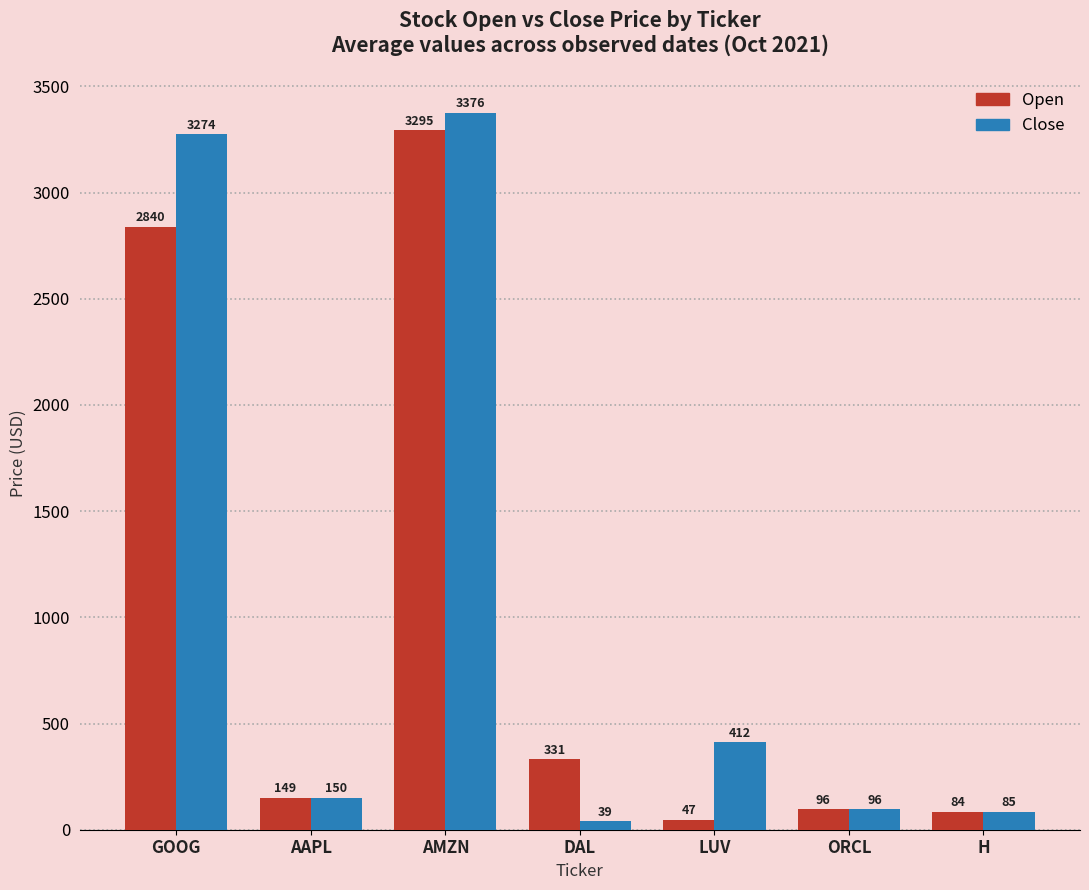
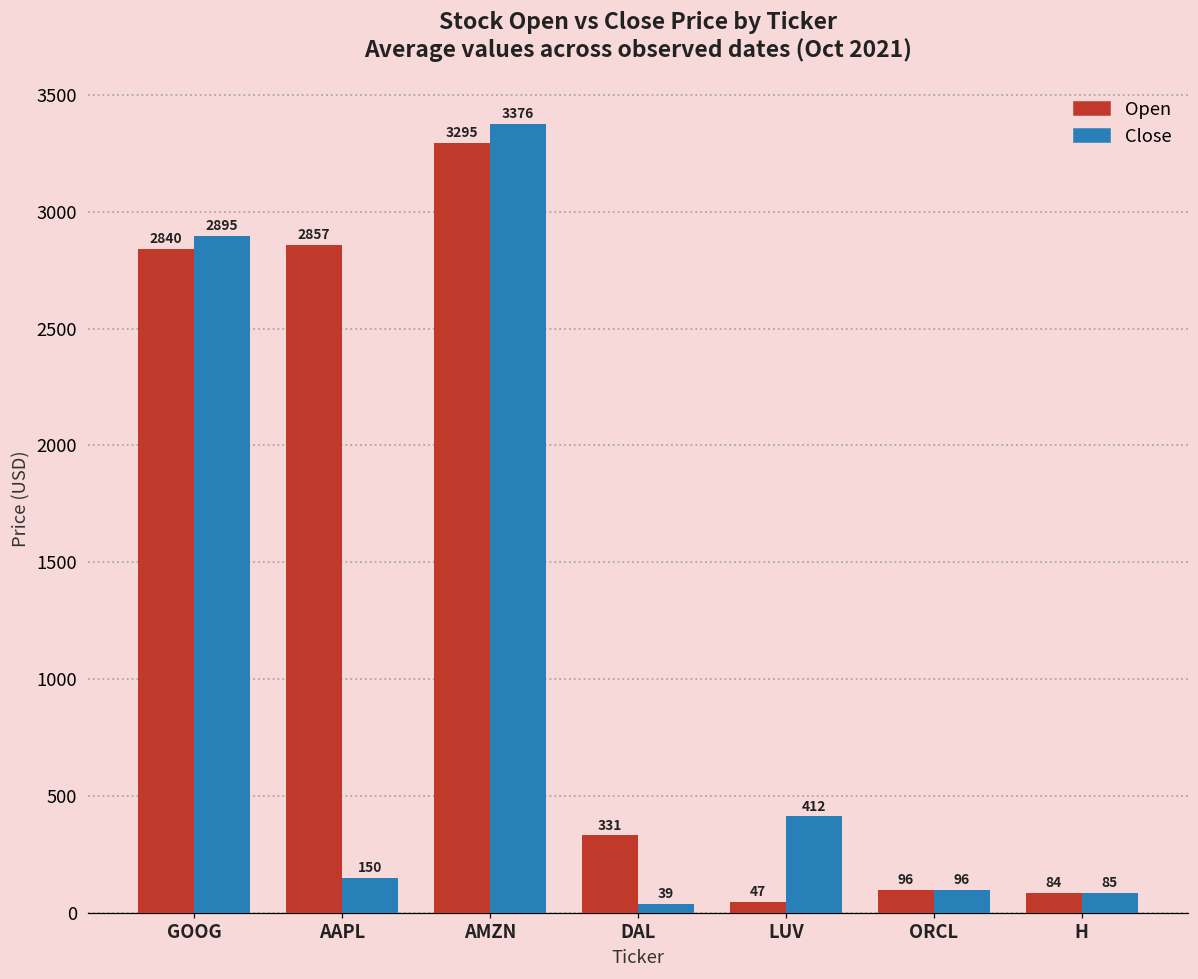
  {
    "Open": {
      "GOOG": 2840,
-     "AAPL": 149,
+     "AAPL": 2857,
      "AMZN": 3295,
      "DAL": 331,
      "LUV": 47,
      "ORCL": 96,
      "H": 84
    },
    "Close": {
-     "GOOG": 3274,
+     "GOOG": 2895,
      "AAPL": 150,
      "AMZN": 3376,
      "DAL": 39,
      "LUV": 412,
      "ORCL": 96,
      "H": 85
    }
  }
